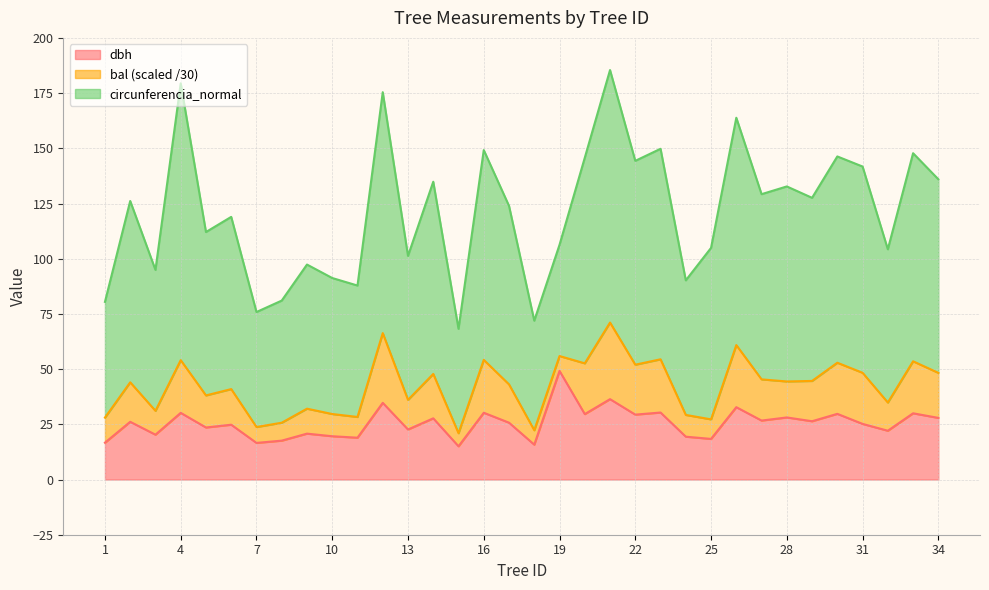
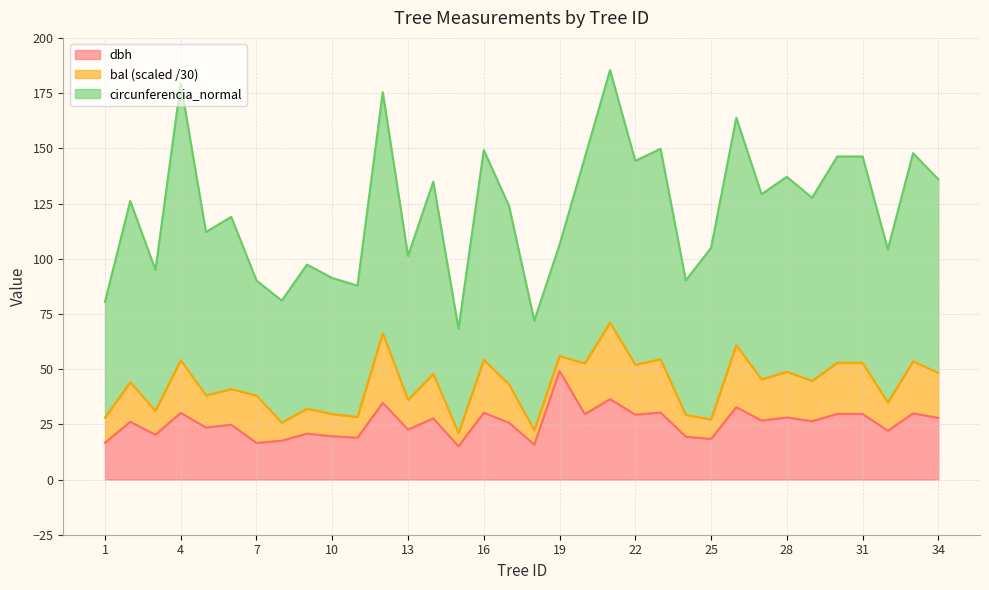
  {
    "dbh": {
      "1": 17,
      "4": 30,
      "7": 17,
      "10": 20,
      "13": 23,
      "16": 30,
      "19": 49,
      "22": 29,
      "25": 18,
      "28": 28,
-     "31": 25,
+     "31": 30,
      "34": 28
    },
    "bal (scaled /30)": {
      "1": 11,
      "4": 24,
-     "7": 7,
+     "7": 21,
      "10": 10,
      "13": 13,
      "16": 24,
      "19": 7,
      "22": 23,
      "25": 9,
-     "28": 16,
+     "28": 21,
      "31": 23,
      "34": 20
    },
    "circunferencia_normal": {
      "1": 52,
      "7": 52,
      "10": 62,
      "13": 65,
      "16": 95,
      "19": 50,
      "22": 92,
      "25": 78,
      "28": 88,
      "31": 93,
      "34": 88
    }
  }
